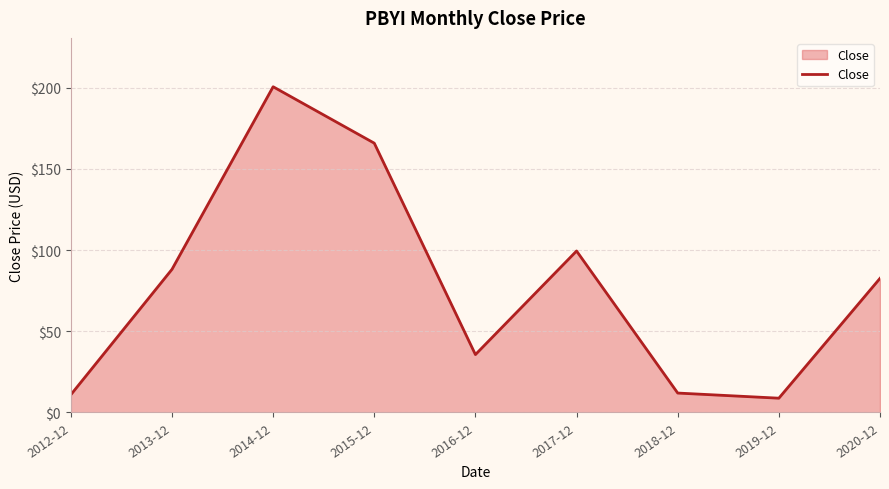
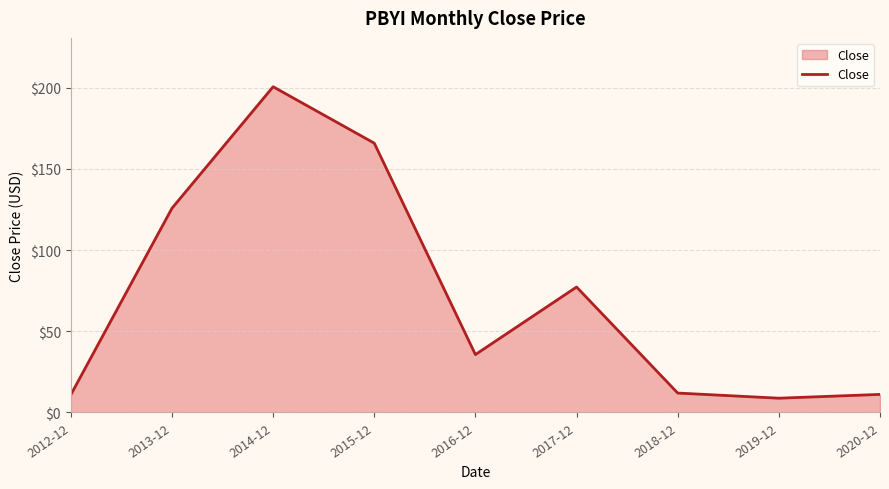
  {
    "2012-12": "$11",
-   "2013-12": "$88",
+   "2013-12": "$126",
    "2014-12": "$201",
    "2015-12": "$166",
    "2016-12": "$36",
-   "2017-12": "$99",
+   "2017-12": "$77",
    "2018-12": "$12",
    "2019-12": "$9",
-   "2020-12": "$83"
+   "2020-12": "$11"
  }
